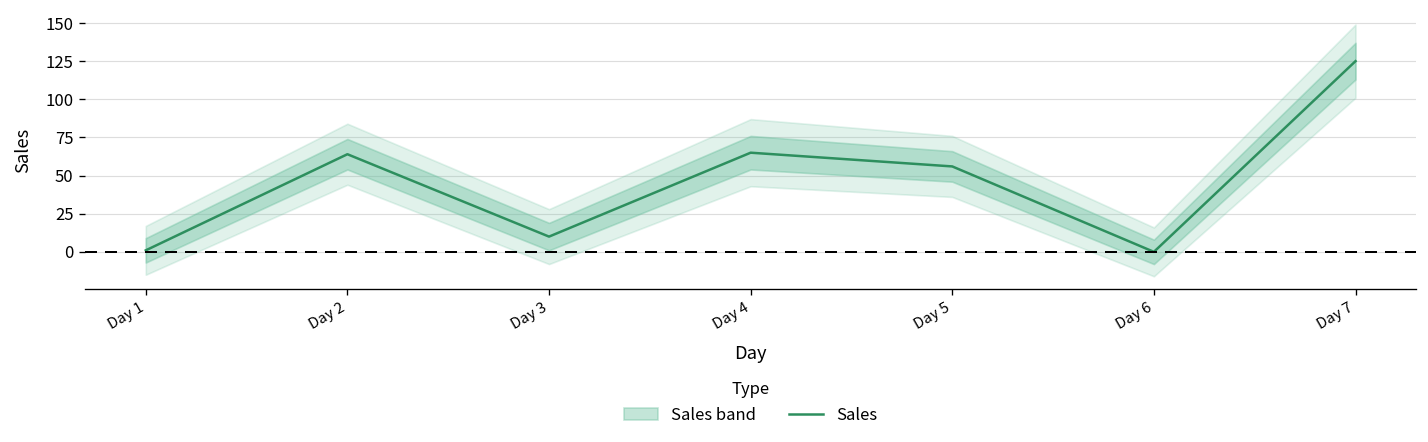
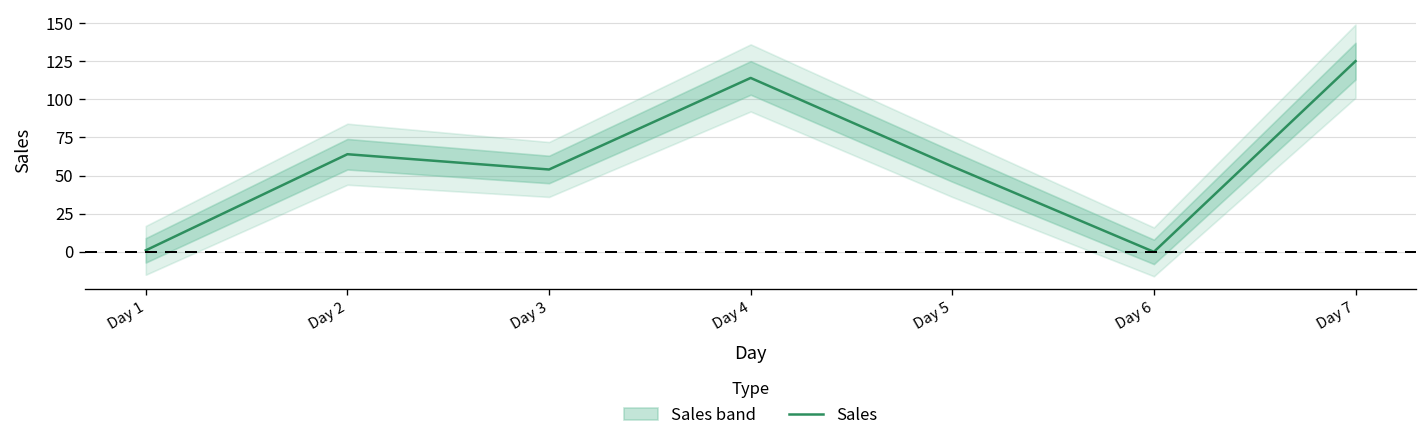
  {
    "Sales": {
      "Day 1": 1,
      "Day 2": 64,
-     "Day 3": 10,
-     "Day 4": 65,
+     "Day 3": 54,
+     "Day 4": 114,
      "Day 5": 56,
      "Day 6": 0,
      "Day 7": 125
    }
  }
